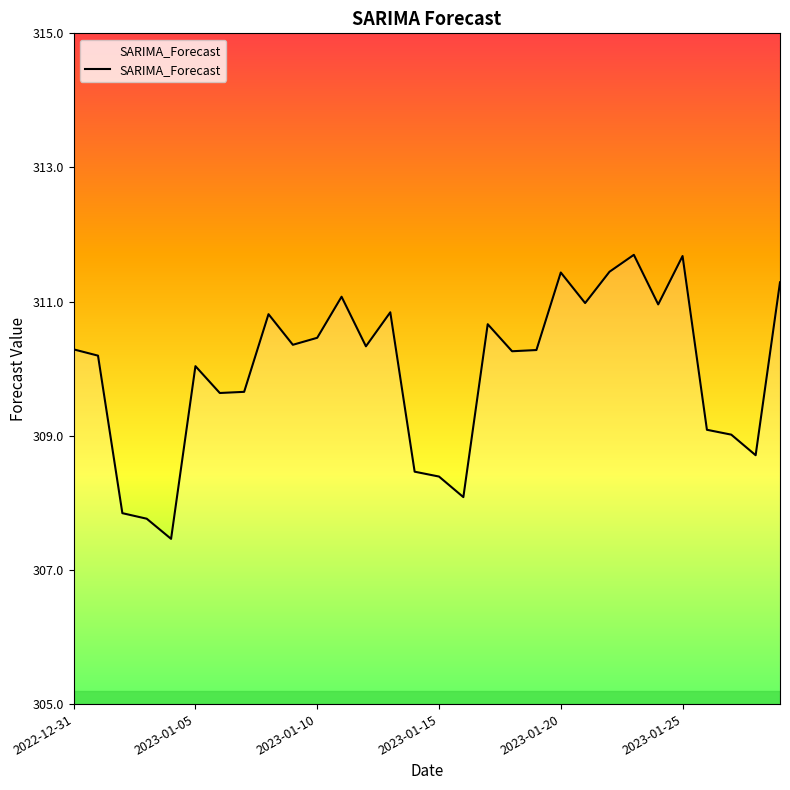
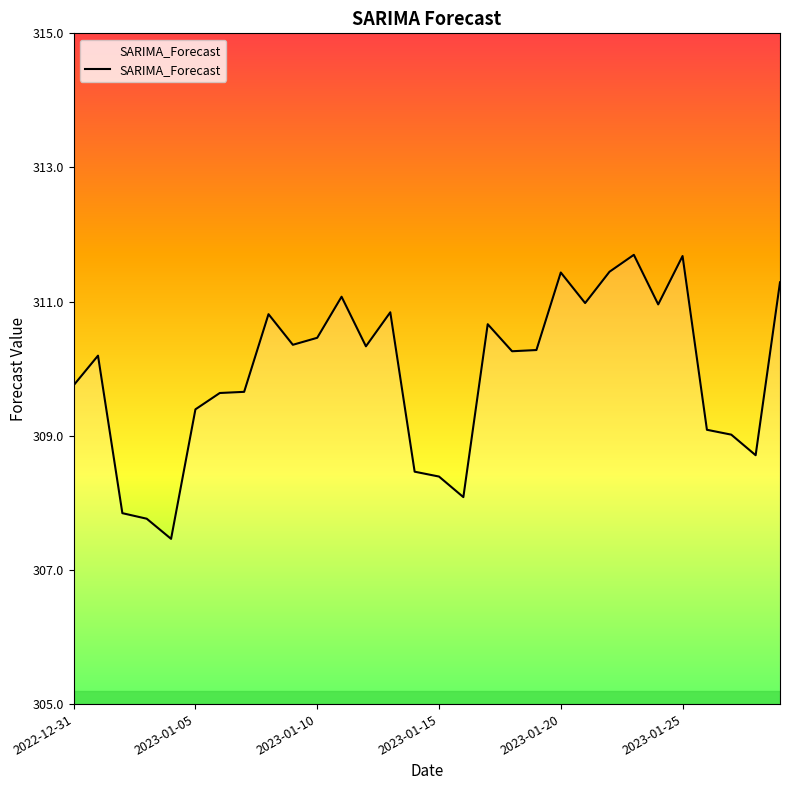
  {
    "SARIMA_Forecast": {
-     "2022-12-31": 310.3,
-     "2023-01-05": 310.0,
+     "2022-12-31": 309.8,
+     "2023-01-05": 309.4,
      "2023-01-10": 310.5,
      "2023-01-15": 308.4,
      "2023-01-20": 311.4,
      "2023-01-25": 311.7
    }
  }
